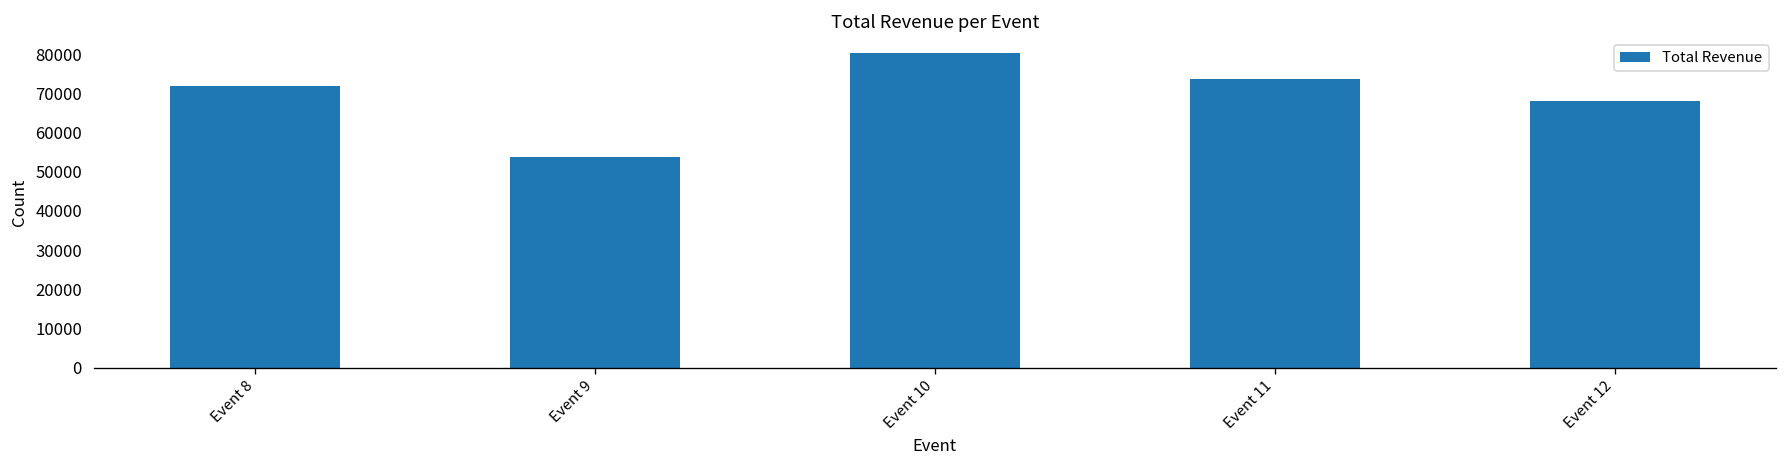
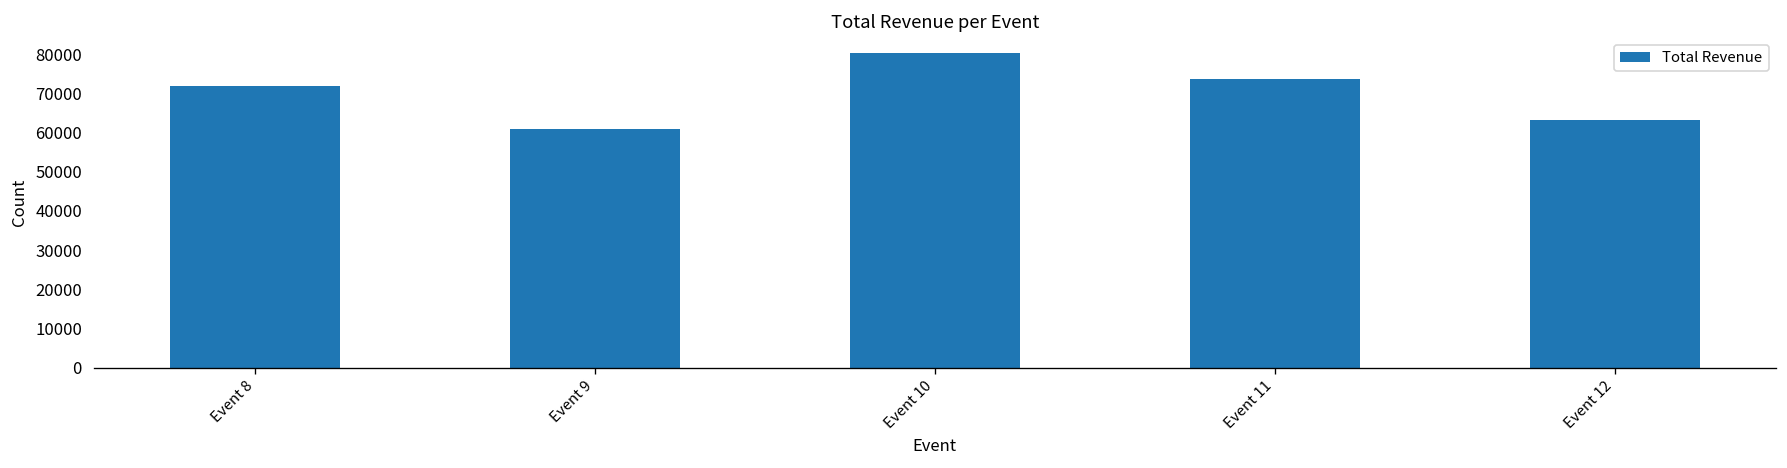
  {
    "Event 8": 72000,
-   "Event 9": 54000,
+   "Event 9": 61000,
    "Event 10": 80000,
    "Event 11": 74000,
-   "Event 12": 68000
+   "Event 12": 63000
  }
